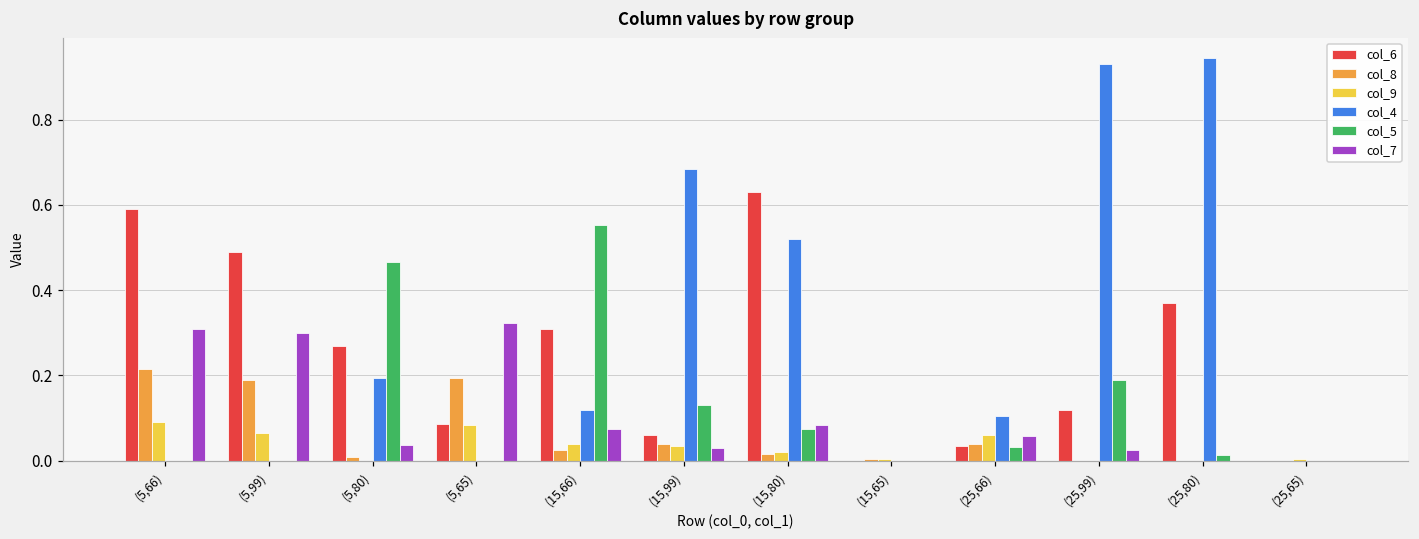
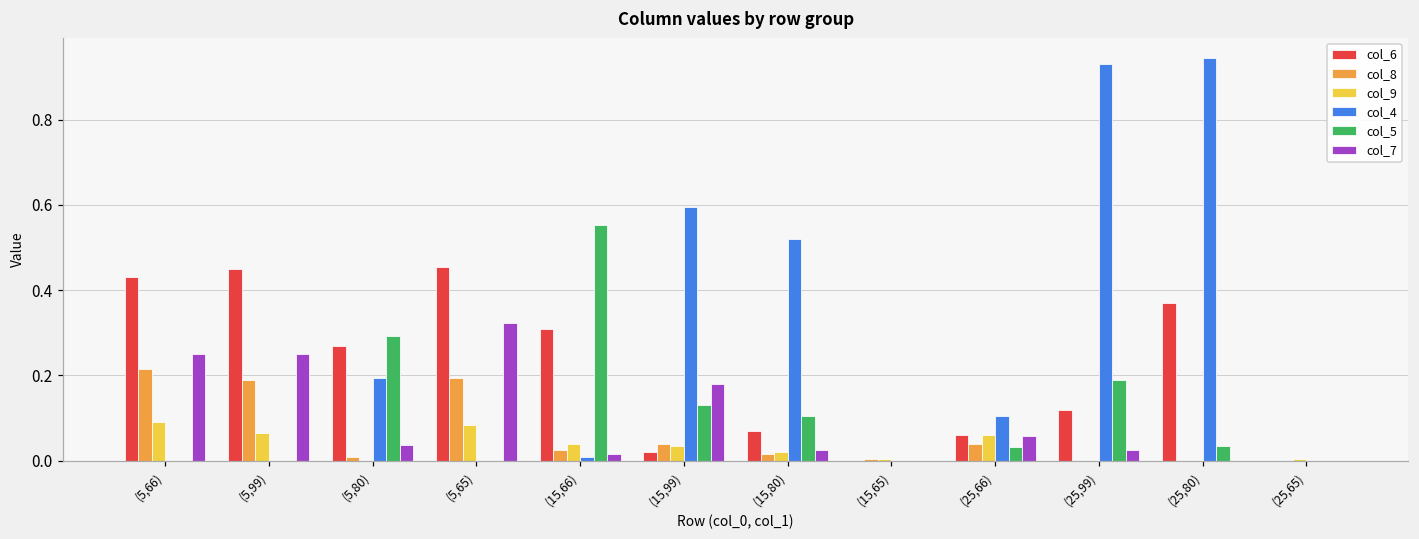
  {
    "col_6": {
-     "(5,66)": 0.59,
-     "(5,99)": 0.49,
+     "(5,66)": 0.43,
+     "(5,99)": 0.45,
      "(5,80)": 0.27,
-     "(5,65)": 0.09,
+     "(5,65)": 0.46,
      "(15,66)": 0.31,
-     "(15,99)": 0.06,
-     "(15,80)": 0.63,
+     "(15,99)": 0.02,
+     "(15,80)": 0.07,
      "(15,65)": 0.00,
-     "(25,66)": 0.04,
+     "(25,66)": 0.06,
      "(25,99)": 0.12,
      "(25,80)": 0.37,
      "(25,65)": 0.00
    },
    "col_4": {
      "(5,66)": 0.00,
      "(5,99)": 0.00,
      "(5,80)": 0.19,
      "(5,65)": 0.00,
-     "(15,66)": 0.12,
-     "(15,99)": 0.69,
+     "(15,66)": 0.01,
+     "(15,99)": 0.60,
      "(15,80)": 0.52,
      "(15,65)": 0.00,
      "(25,66)": 0.11,
      "(25,99)": 0.93,
      "(25,80)": 0.95,
      "(25,65)": 0.00
    },
    "col_5": {
      "(5,66)": 0.00,
      "(5,99)": 0.00,
-     "(5,80)": 0.47,
+     "(5,80)": 0.29,
      "(5,65)": 0.00,
      "(15,66)": 0.55,
      "(15,99)": 0.13,
-     "(15,80)": 0.08,
+     "(15,80)": 0.10,
      "(15,65)": 0.00,
      "(25,66)": 0.03,
      "(25,99)": 0.19,
-     "(25,80)": 0.01,
+     "(25,80)": 0.04,
      "(25,65)": 0.00
    },
    "col_7": {
-     "(5,66)": 0.31,
-     "(5,99)": 0.30,
+     "(5,66)": 0.25,
+     "(5,99)": 0.25,
      "(5,80)": 0.04,
      "(5,65)": 0.32,
-     "(15,66)": 0.08,
-     "(15,99)": 0.03,
-     "(15,80)": 0.08,
+     "(15,66)": 0.02,
+     "(15,99)": 0.18,
+     "(15,80)": 0.03,
      "(15,65)": 0.00,
      "(25,66)": 0.06,
      "(25,99)": 0.03,
      "(25,80)": 0.00,
      "(25,65)": 0.00
    }
  }
